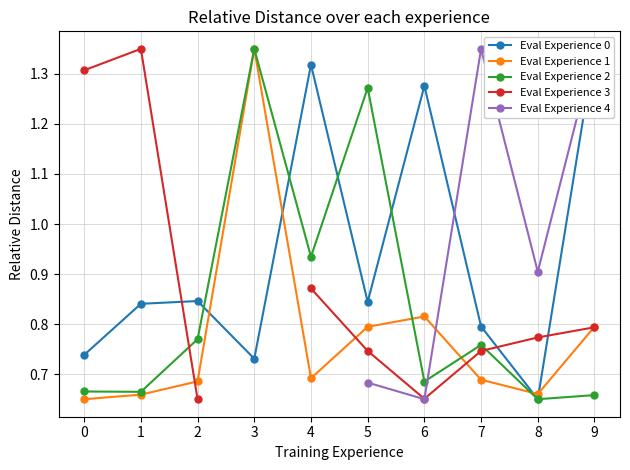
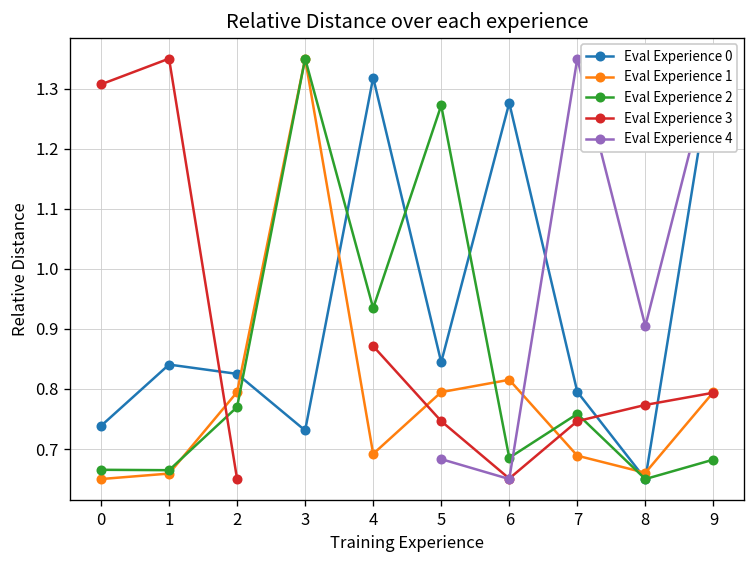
  {
    "Eval Experience 0": {
      "0": 0.74,
      "1": 0.84,
-     "2": 0.85,
+     "2": 0.83,
      "3": 0.73,
      "4": 1.32,
      "5": 0.84,
      "6": 1.28,
      "7": 0.80
    },
    "Eval Experience 1": {
      "0": 0.65,
      "1": 0.66,
-     "2": 0.69,
+     "2": 0.79,
      "4": 0.69,
      "5": 0.79,
      "6": 0.82,
      "7": 0.69,
      "8": 0.66
    },
    "Eval Experience 2": {
      "0": 0.67,
      "1": 0.66,
      "2": 0.77,
      "4": 0.93,
      "5": 1.27,
      "6": 0.69,
      "7": 0.76,
-     "9": 0.66
+     "9": 0.68
    },
    "Eval Experience 3": {
      "0": 1.31,
      "1": 1.35,
      "2": 0.65,
      "4": 0.87,
      "5": 0.75,
      "7": 0.75,
      "8": 0.77
    },
    "Eval Experience 4": {
      "5": 0.68,
      "7": 1.35,
      "8": 0.90
    }
  }
